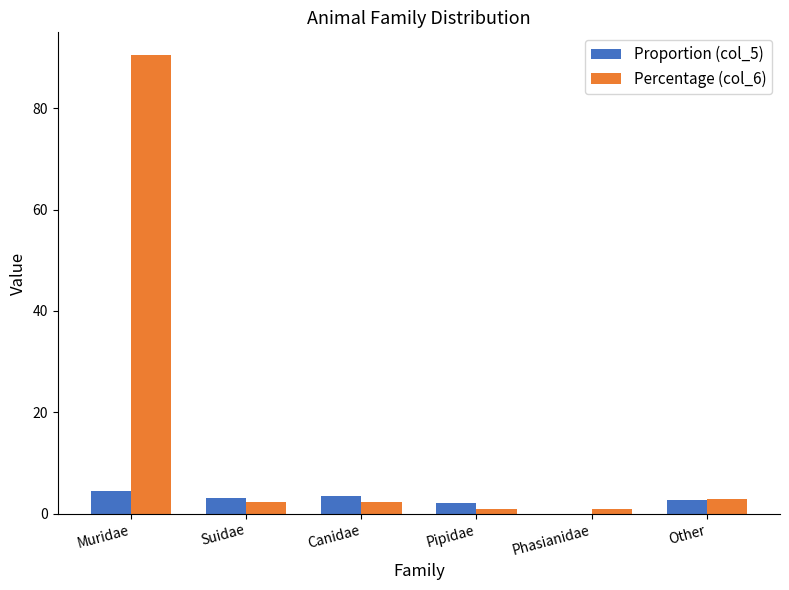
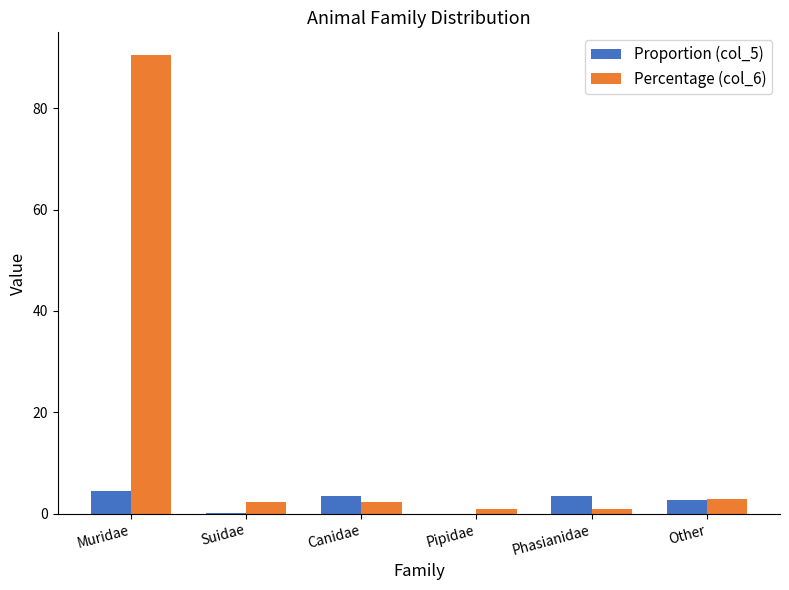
  {
    "Proportion (col_5)": {
      "Muridae": 4,
-     "Suidae": 3,
+     "Suidae": 0,
      "Canidae": 3,
-     "Pipidae": 2,
-     "Phasianidae": 0,
+     "Pipidae": 0,
+     "Phasianidae": 4,
      "Other": 3
    },
    "Percentage (col_6)": {
      "Muridae": 90,
      "Suidae": 2,
      "Canidae": 2,
      "Pipidae": 1,
      "Phasianidae": 1,
      "Other": 3
    }
  }
